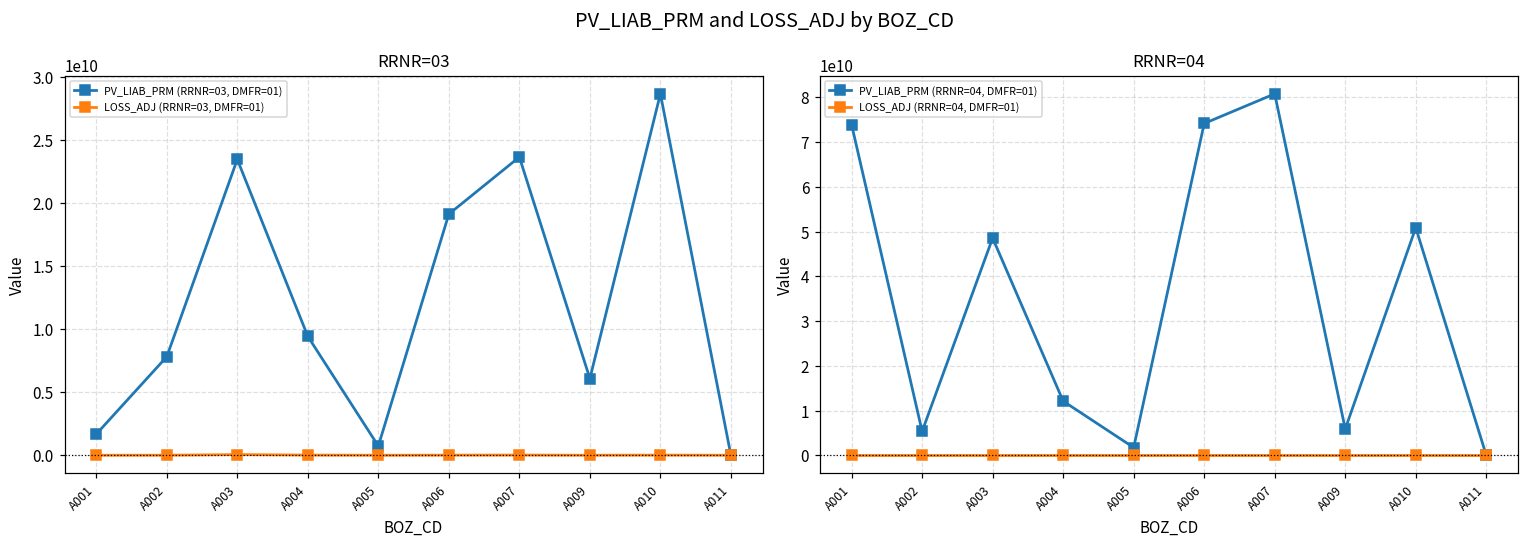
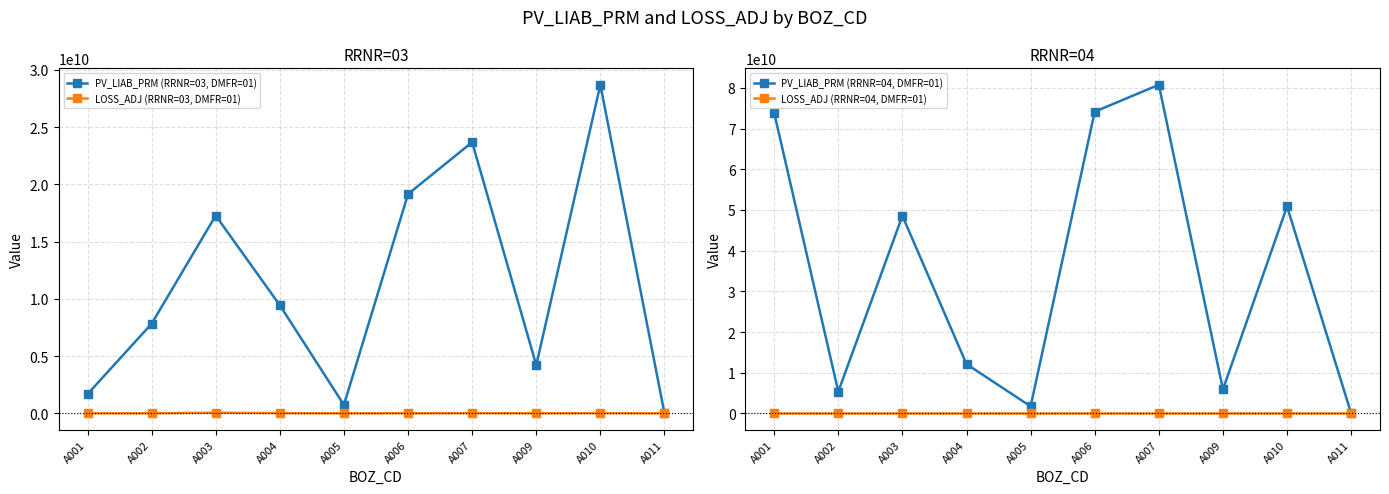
  {
    "RRNR=03": {
      "PV_LIAB_PRM (RRNR=03, DMFR=01)": {
        "A001": 1700000000,
        "A002": 7800000000,
-       "A003": 23500000000,
+       "A003": 17300000000,
        "A004": 9400000000,
        "A005": 700000000,
        "A006": 19200000000,
        "A007": 23700000000,
-       "A009": 6100000000,
+       "A009": 4200000000,
        "A010": 28700000000
      },
      "LOSS_ADJ (RRNR=03, DMFR=01)": {
        "A001": 0,
        "A002": 0,
        "A003": 100000000,
        "A004": 0,
        "A005": 0,
        "A006": 0,
        "A007": 0,
        "A009": 0,
        "A010": 0
      }
    },
    "RRNR=04": {
      "PV_LIAB_PRM (RRNR=04, DMFR=01)": {
        "A001": 74000000000,
        "A002": 5000000000,
        "A003": 49000000000,
        "A004": 12000000000,
        "A005": 2000000000,
        "A006": 74000000000,
        "A007": 81000000000,
        "A009": 6000000000,
        "A010": 51000000000
      },
      "LOSS_ADJ (RRNR=04, DMFR=01)": {
        "A001": 0,
        "A002": 0,
        "A003": 0,
        "A004": 0,
        "A005": 0,
        "A006": 0,
        "A007": 0,
        "A009": 0,
        "A010": 0
      }
    }
  }
